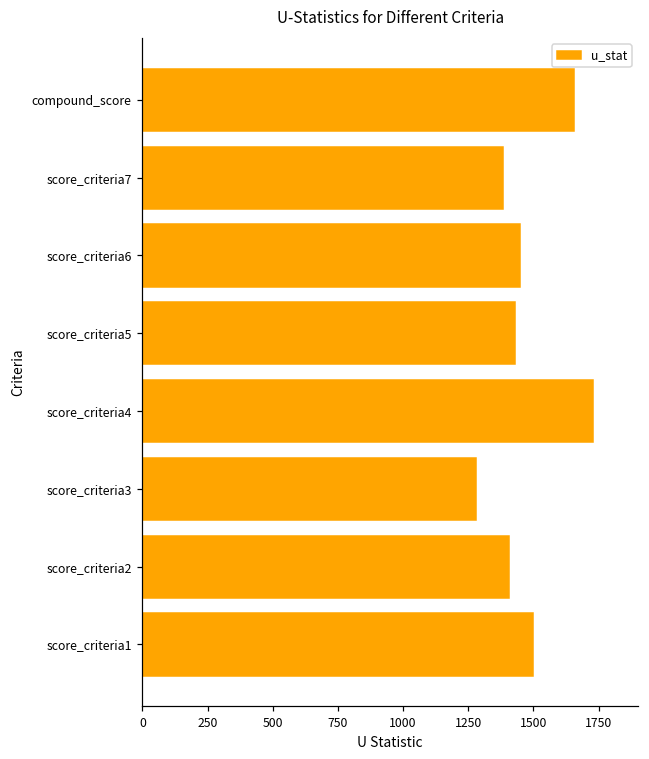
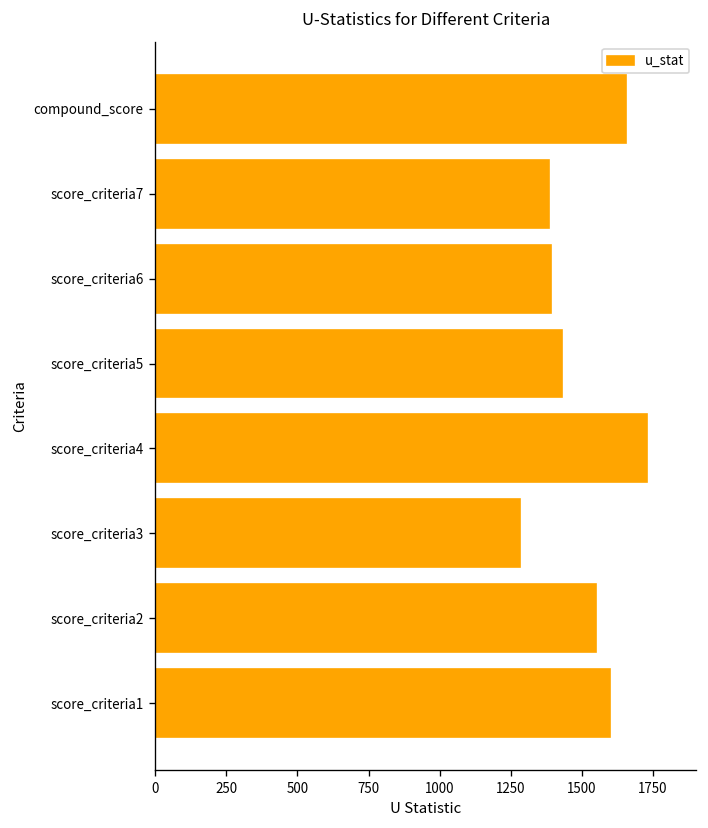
  {
    "compound_score": 1660,
    "score_criteria7": 1380,
-   "score_criteria6": 1450,
+   "score_criteria6": 1390,
    "score_criteria5": 1430,
    "score_criteria4": 1730,
    "score_criteria3": 1280,
-   "score_criteria2": 1410,
-   "score_criteria1": 1500
+   "score_criteria2": 1550,
+   "score_criteria1": 1600
  }
